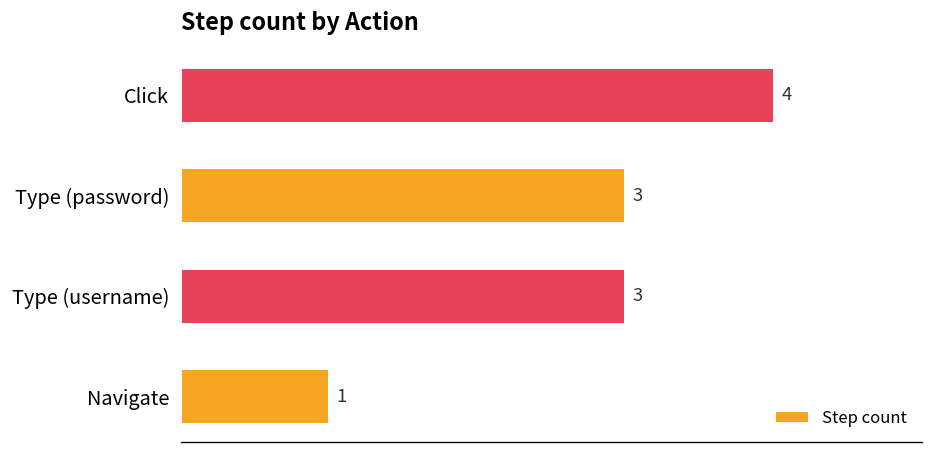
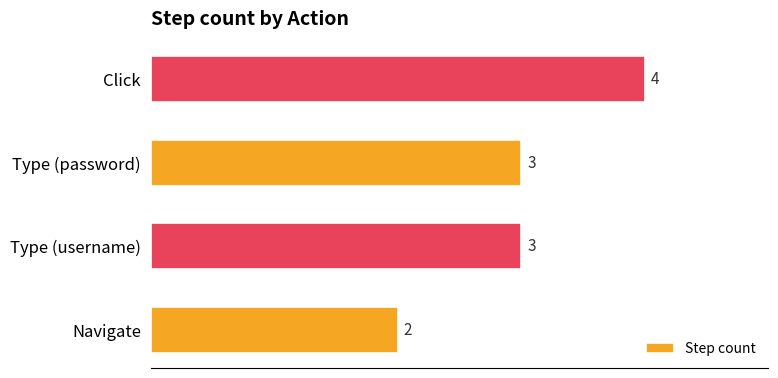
  {
    "Click": 4,
    "Type (password)": 3,
    "Type (username)": 3,
-   "Navigate": 1
+   "Navigate": 2
  }
